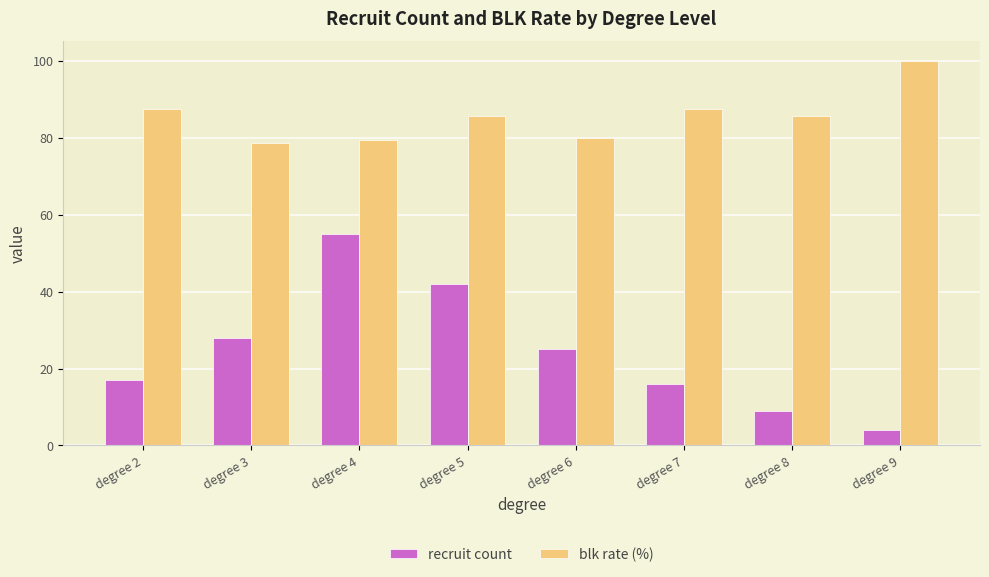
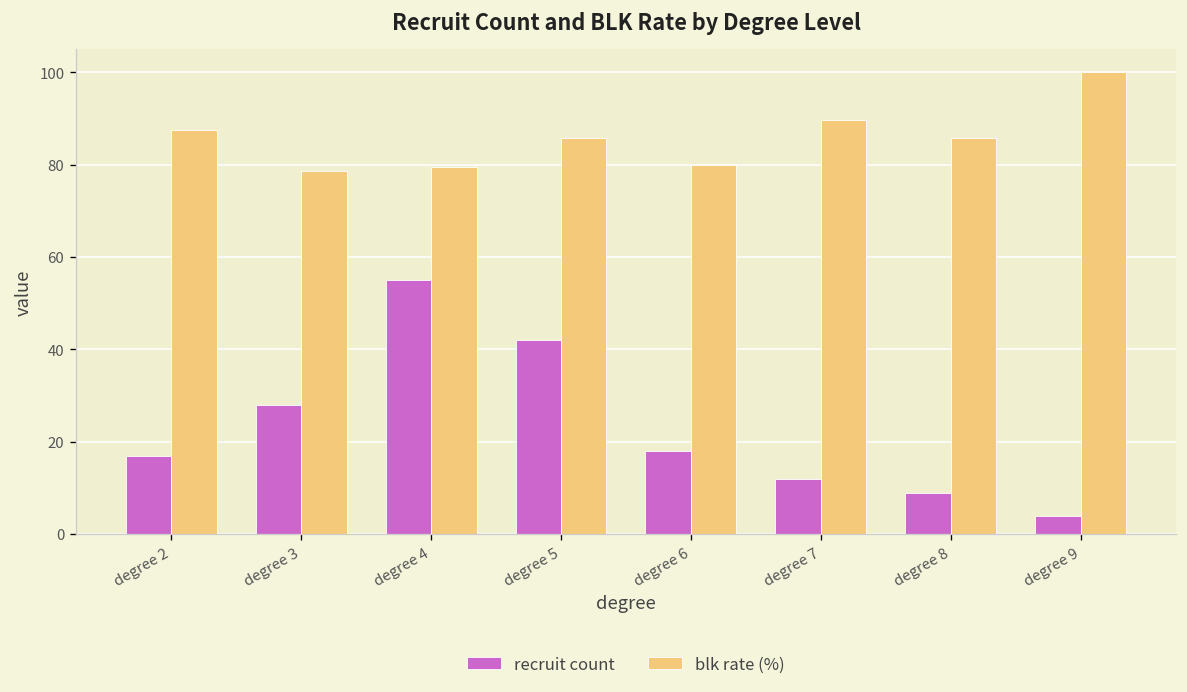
  {
    "recruit count": {
      "degree 2": 17,
      "degree 3": 28,
      "degree 4": 55,
      "degree 5": 42,
-     "degree 6": 25,
-     "degree 7": 16,
+     "degree 6": 18,
+     "degree 7": 12,
      "degree 8": 9,
      "degree 9": 4
    },
    "blk rate (%)": {
      "degree 2": 88,
      "degree 3": 79,
      "degree 4": 80,
      "degree 5": 86,
      "degree 6": 80,
-     "degree 7": 88,
+     "degree 7": 90,
      "degree 8": 86,
      "degree 9": 100
    }
  }
